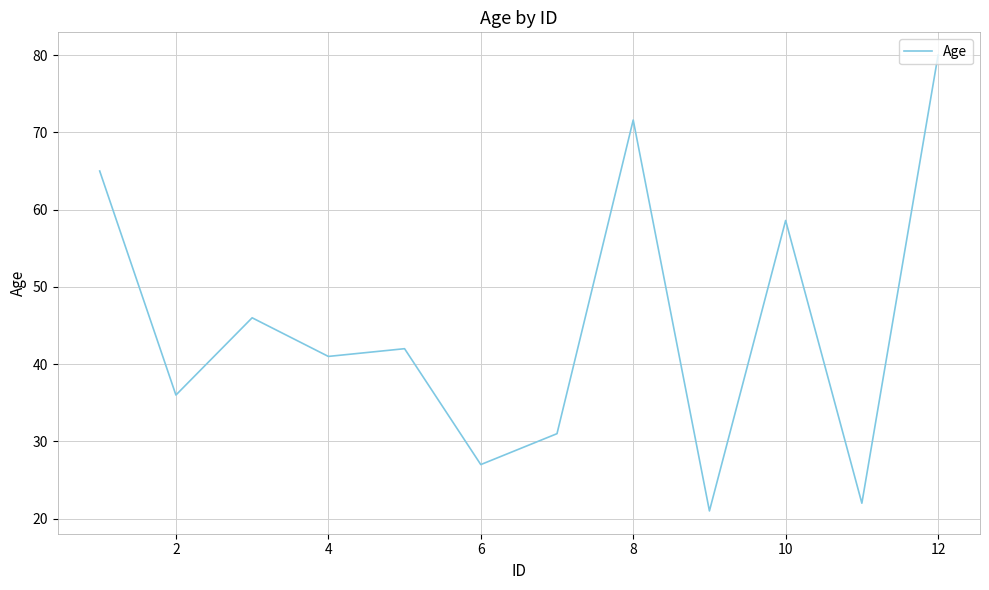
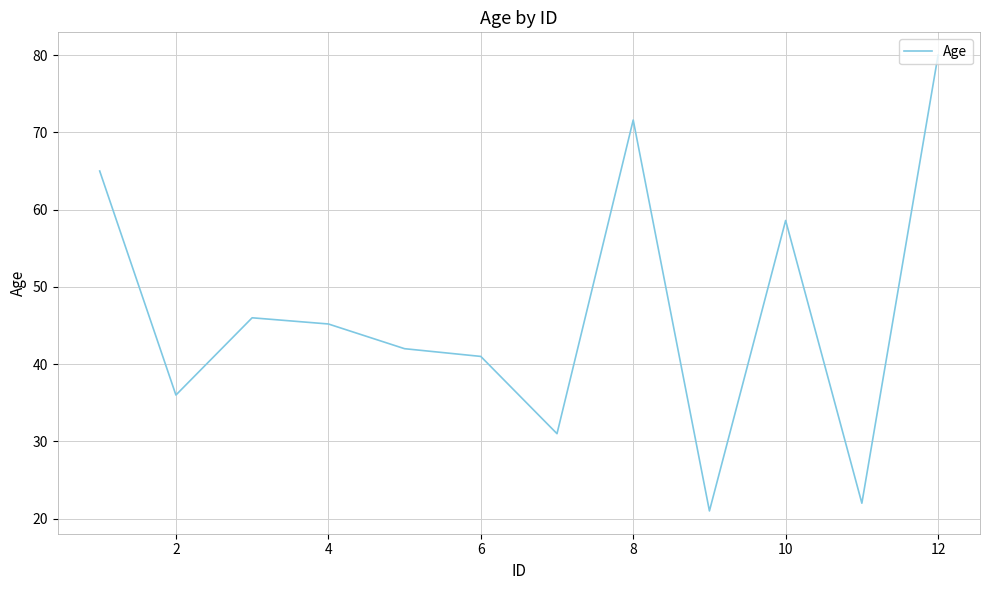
  {
    "2": 36,
-   "4": 41,
-   "6": 27,
+   "4": 45,
+   "6": 41,
    "8": 72,
    "10": 59
  }
